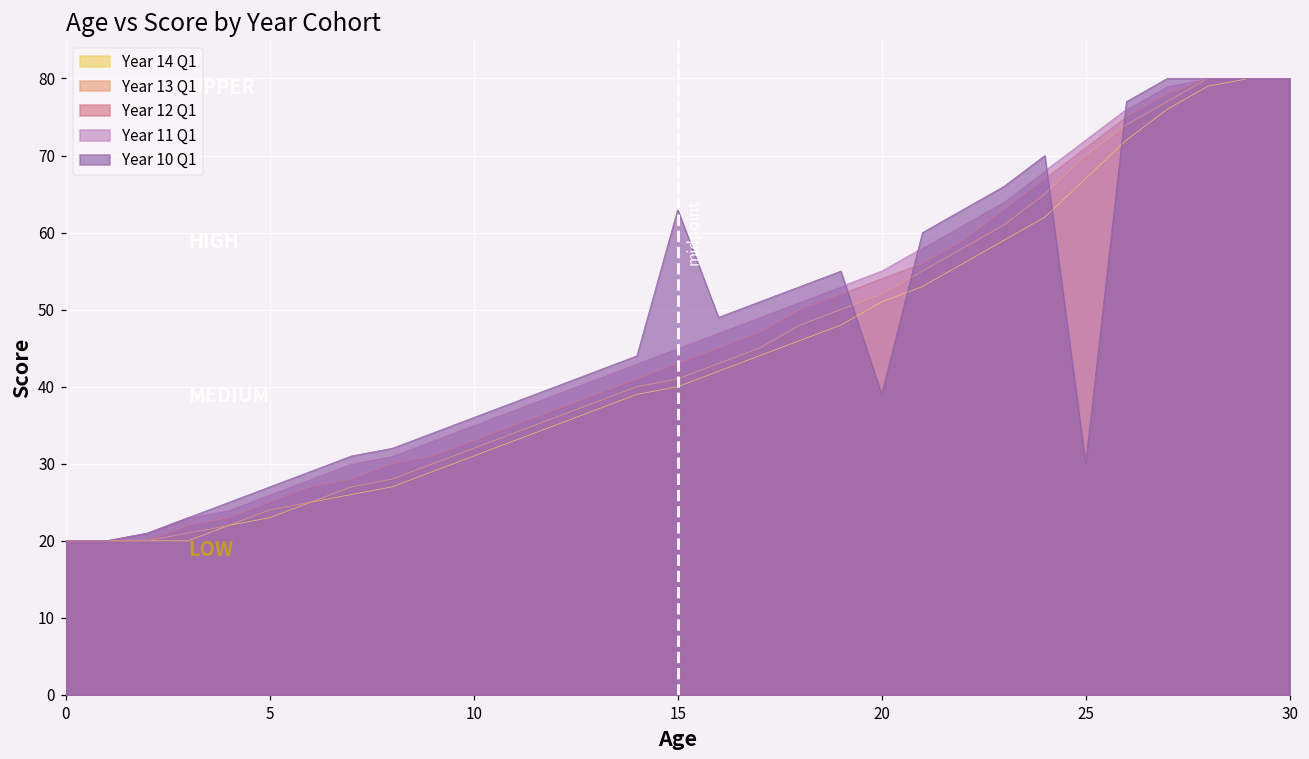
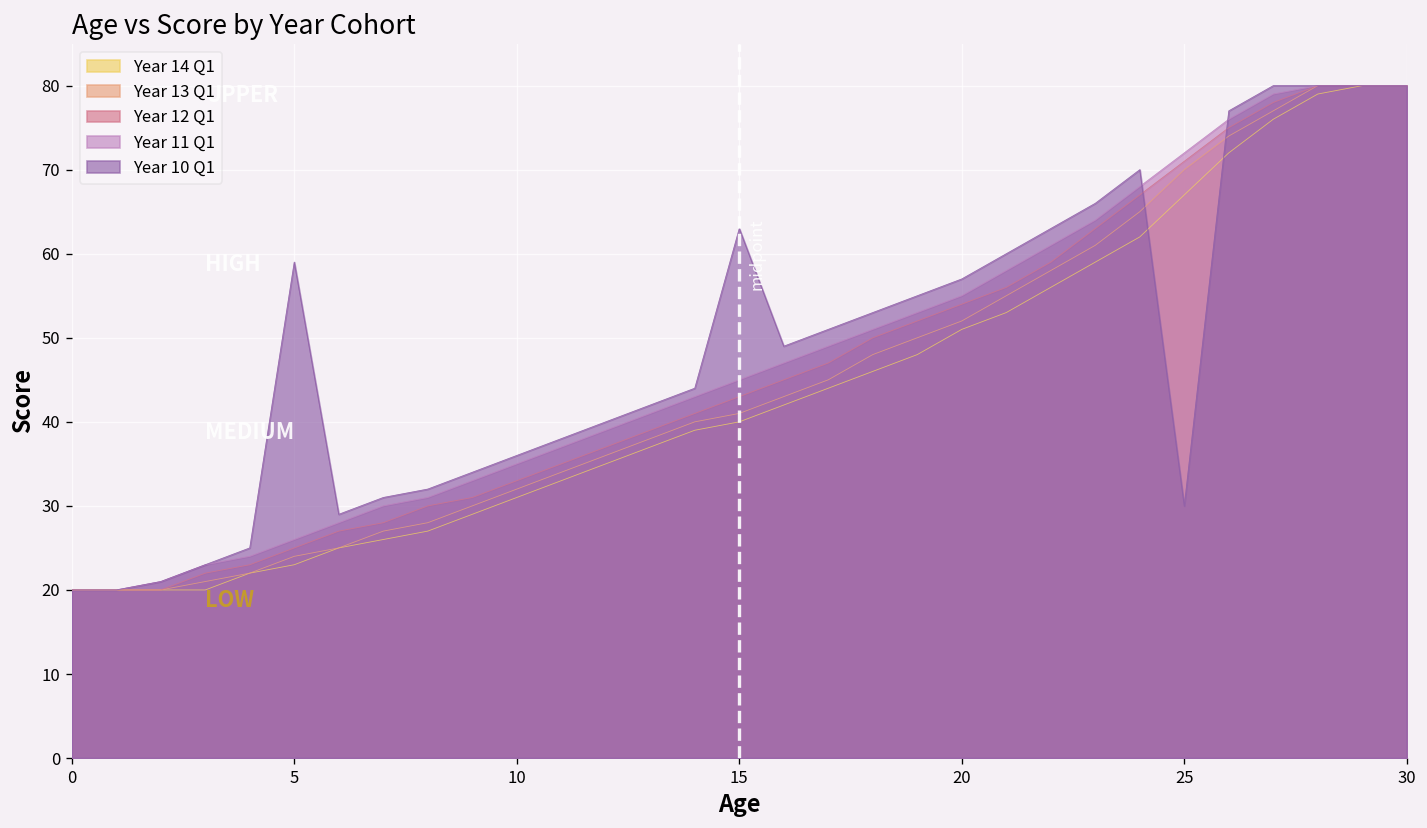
  {
    "Year 10 Q1": {
-     "5": 27,
+     "5": 59,
      "10": 36,
      "15": 63,
-     "20": 39,
+     "20": 57,
      "25": 30
    }
  }
